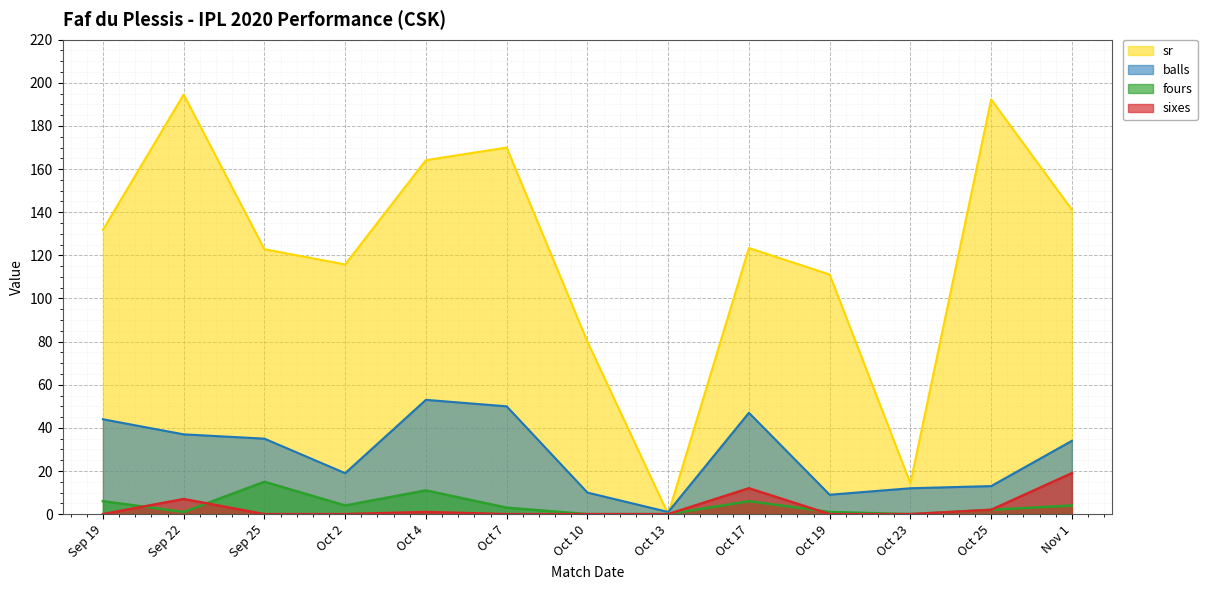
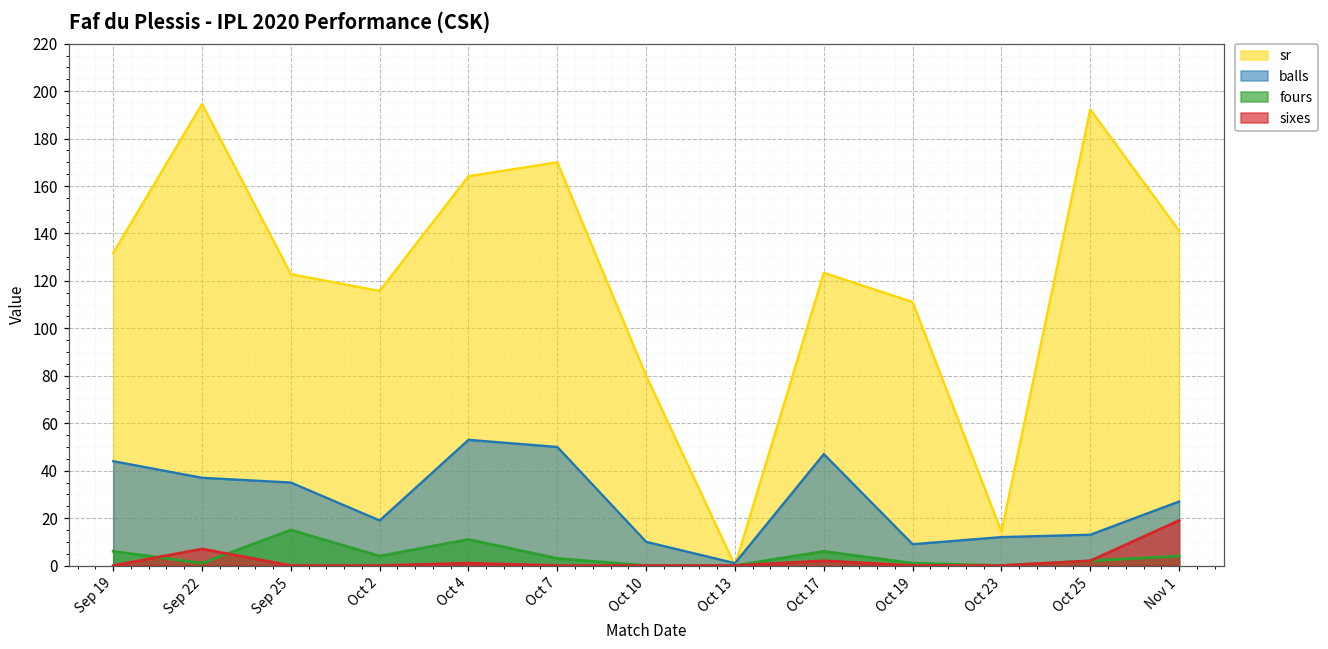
  {
    "sr": {
      "Sep 19": 132,
      "Sep 22": 195,
      "Sep 25": 123,
      "Oct 2": 116,
      "Oct 4": 164,
      "Oct 7": 170,
      "Oct 10": 80,
      "Oct 17": 123,
      "Oct 19": 111,
      "Oct 23": 14,
      "Oct 25": 192,
      "Nov 1": 141
    },
    "balls": {
      "Sep 19": 44,
      "Sep 22": 37,
      "Sep 25": 35,
      "Oct 2": 19,
      "Oct 4": 53,
      "Oct 7": 50,
      "Oct 10": 10,
      "Oct 17": 47,
      "Oct 19": 9,
      "Oct 23": 12,
      "Oct 25": 13,
-     "Nov 1": 34
+     "Nov 1": 27
    },
    "fours": {
      "Sep 19": 6,
      "Sep 22": 1,
      "Sep 25": 15,
      "Oct 2": 4,
      "Oct 4": 11,
      "Oct 7": 3,
      "Oct 17": 6,
      "Nov 1": 4
    },
    "sixes": {
      "Sep 19": 0,
      "Sep 22": 7,
      "Sep 25": 0,
      "Oct 2": 0,
      "Oct 4": 1,
      "Oct 7": 0,
-     "Oct 17": 12,
+     "Oct 17": 2,
      "Nov 1": 19
    }
  }
